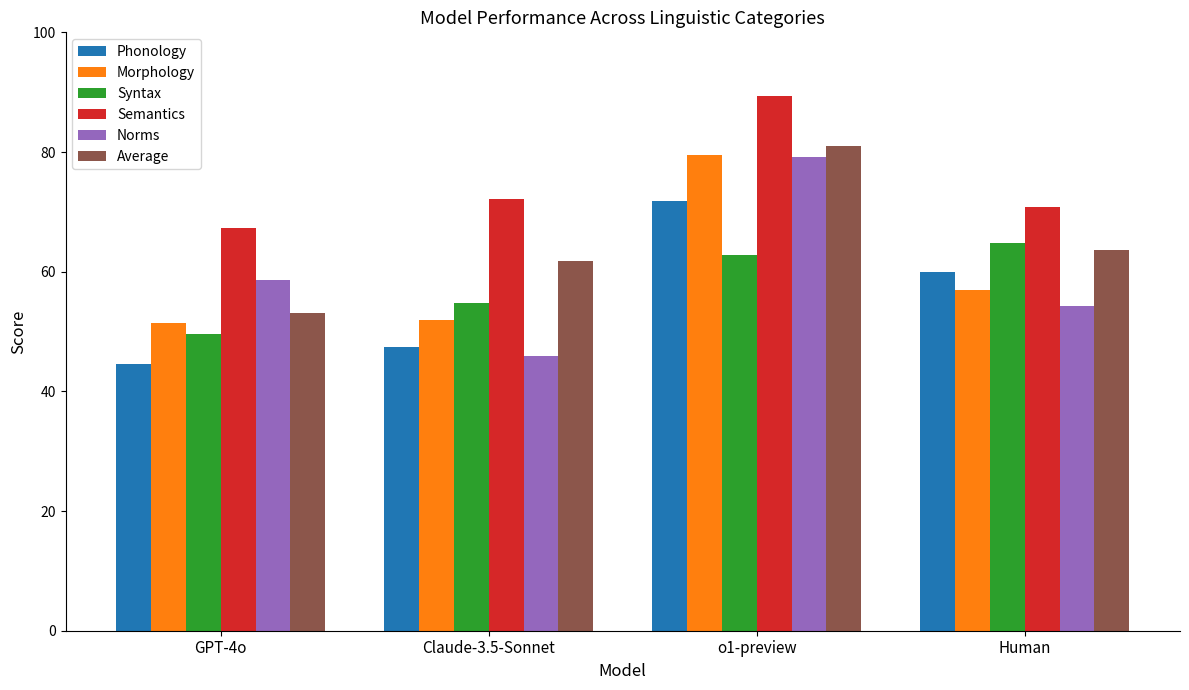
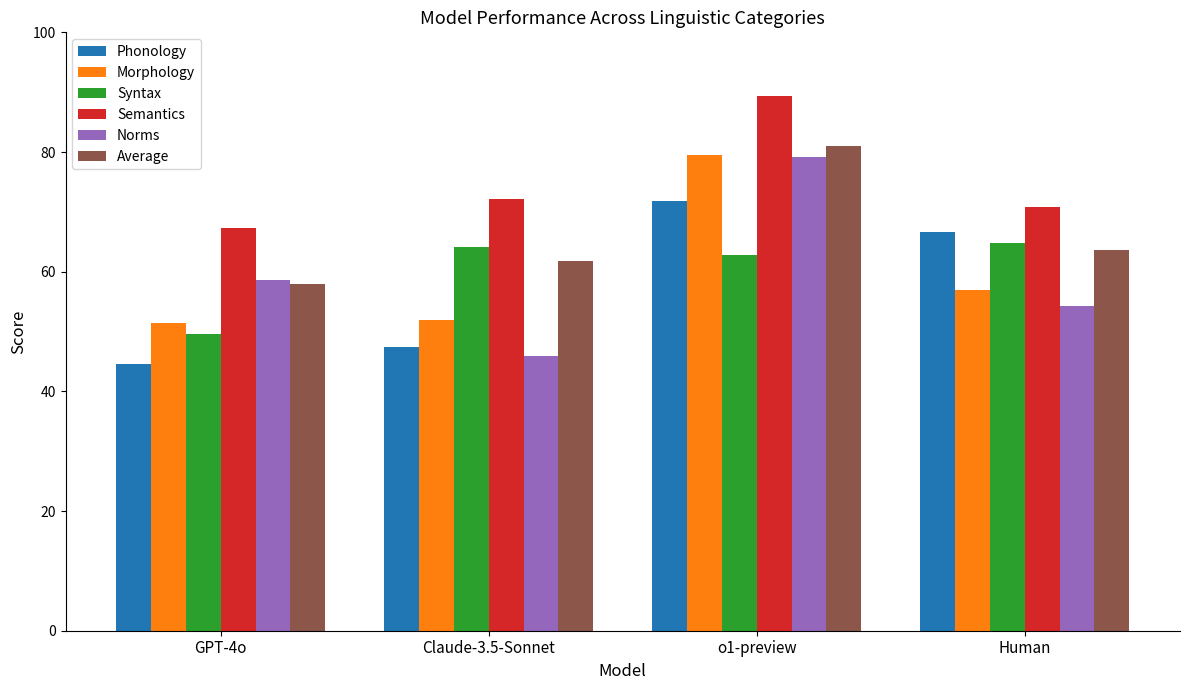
  {
    "Phonology": {
      "GPT-4o": 45,
      "Claude-3.5-Sonnet": 47,
      "o1-preview": 72,
-     "Human": 60
+     "Human": 67
    },
    "Morphology": {
      "GPT-4o": 51,
      "Claude-3.5-Sonnet": 52,
      "o1-preview": 79,
      "Human": 57
    },
    "Syntax": {
      "GPT-4o": 50,
-     "Claude-3.5-Sonnet": 55,
+     "Claude-3.5-Sonnet": 64,
      "o1-preview": 63,
      "Human": 65
    },
    "Semantics": {
      "GPT-4o": 67,
      "Claude-3.5-Sonnet": 72,
      "o1-preview": 89,
      "Human": 71
    },
    "Norms": {
      "GPT-4o": 59,
      "Claude-3.5-Sonnet": 46,
      "o1-preview": 79,
      "Human": 54
    },
    "Average": {
-     "GPT-4o": 53,
+     "GPT-4o": 58,
      "Claude-3.5-Sonnet": 62,
      "o1-preview": 81,
      "Human": 64
    }
  }
